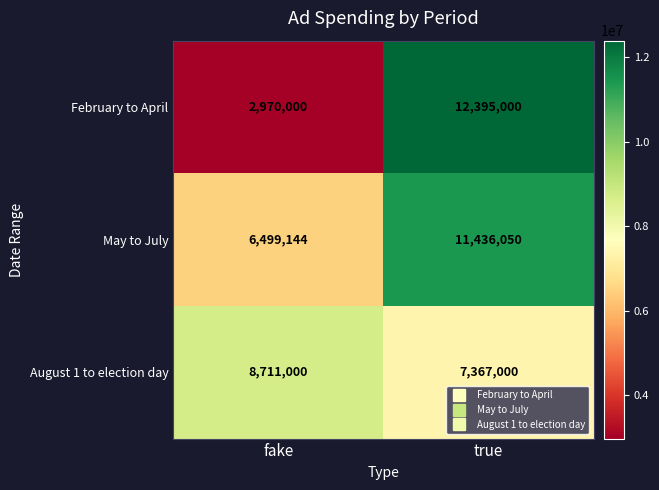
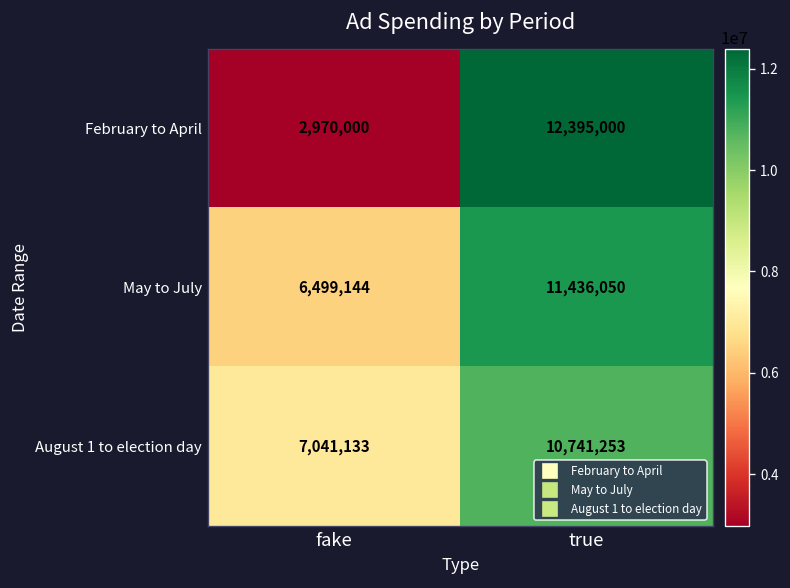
  {
    "February to April": {
      "fake": "2,970,000",
      "true": "12,395,000"
    },
    "May to July": {
      "fake": "6,499,144",
      "true": "11,436,050"
    },
    "August 1 to election day": {
-     "fake": "8,711,000",
-     "true": "7,367,000"
+     "fake": "7,041,133",
+     "true": "10,741,253"
    }
  }
